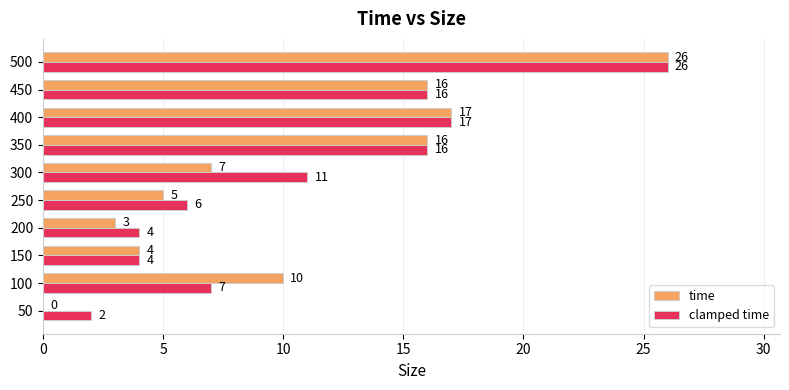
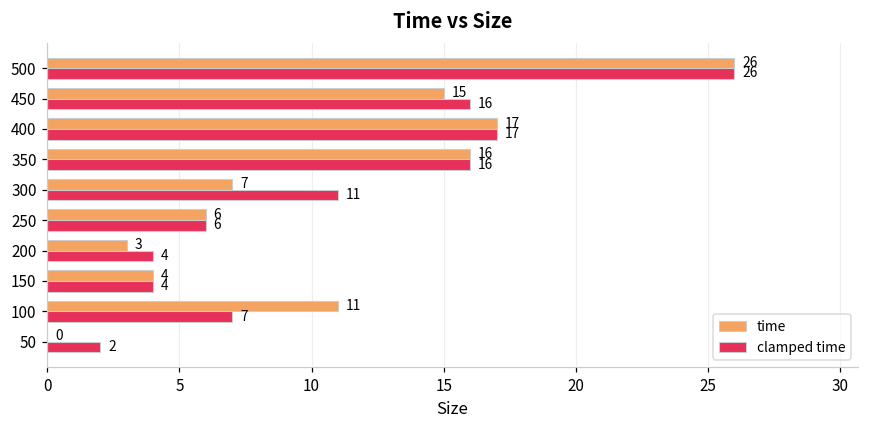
  {
    "time": {
-     "450": 16,
+     "450": 15,
      "300": 7,
-     "250": 5,
+     "250": 6,
      "200": 3,
-     "100": 10,
+     "100": 11,
      "50": 0
    },
    "clamped time": {
      "300": 11,
      "250": 6,
      "200": 4,
      "100": 7,
      "50": 2
    }
  }
